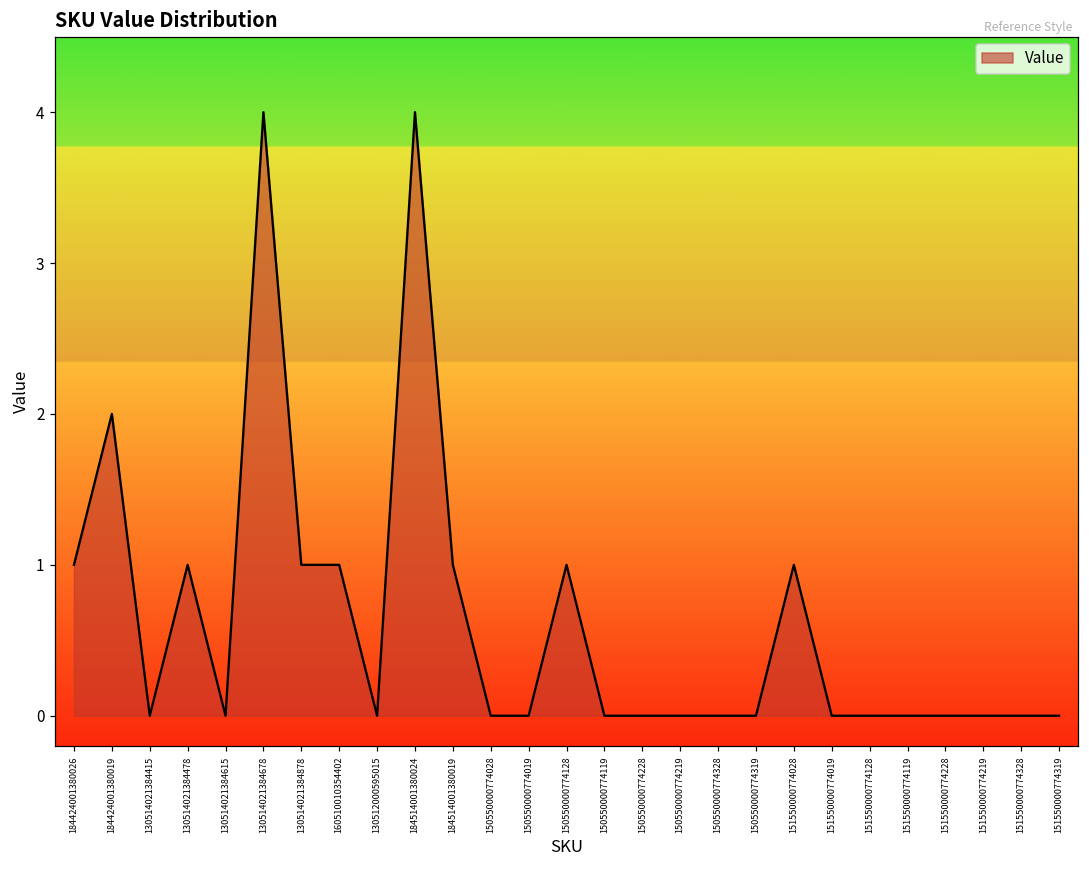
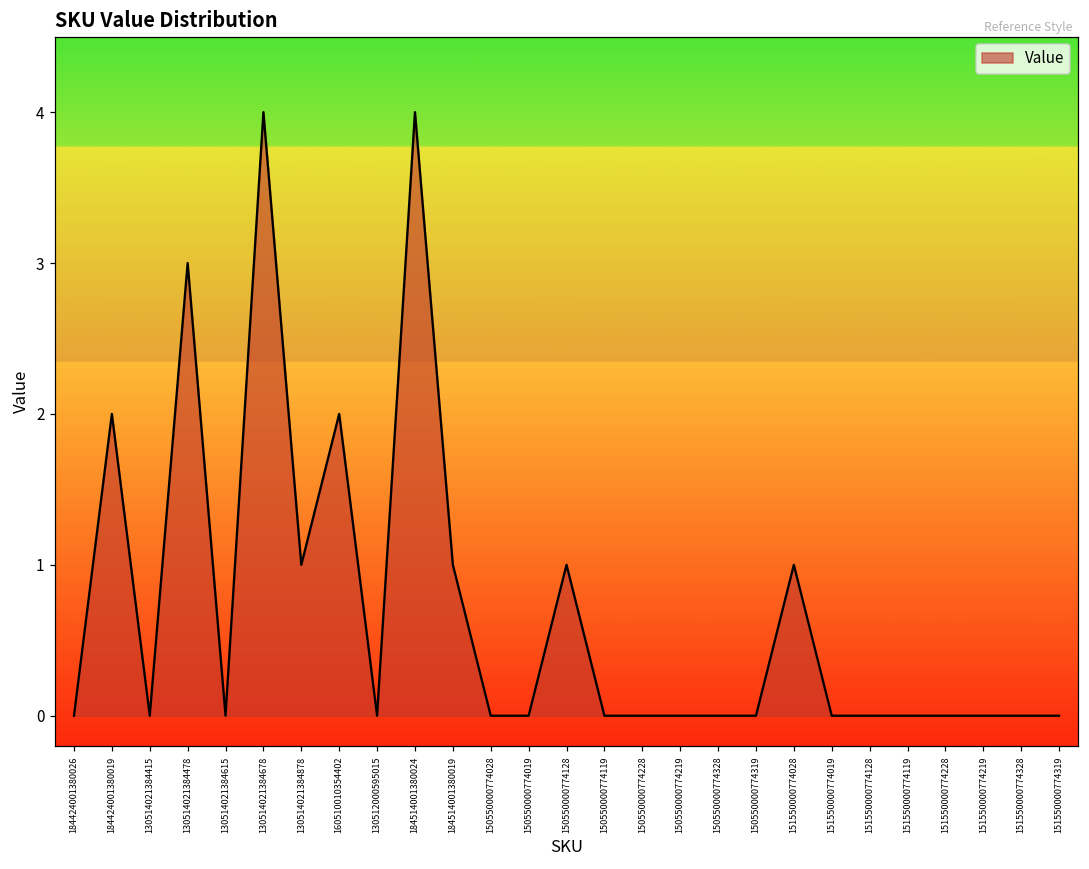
  {
-   "184424001380026": 1,
+   "184424001380026": 0,
    "184424001380019": 2,
    "130514021384415": 0,
-   "130514021384478": 1,
+   "130514021384478": 3,
    "130514021384615": 0,
    "130514021384678": 4,
    "130514021384878": 1,
-   "160510010354402": 1,
+   "160510010354402": 2,
    "130512000595015": 0,
    "184514001380024": 4,
    "184514001380019": 1,
    "150550000774028": 0,
    "150550000774019": 0,
    "150550000774128": 1,
    "150550000774119": 0,
    "150550000774228": 0,
    "150550000774219": 0,
    "150550000774328": 0,
    "150550000774319": 0,
    "151550000774028": 1,
    "151550000774019": 0,
    "151550000774128": 0,
    "151550000774119": 0,
    "151550000774228": 0,
    "151550000774219": 0,
    "151550000774328": 0,
    "151550000774319": 0
  }
